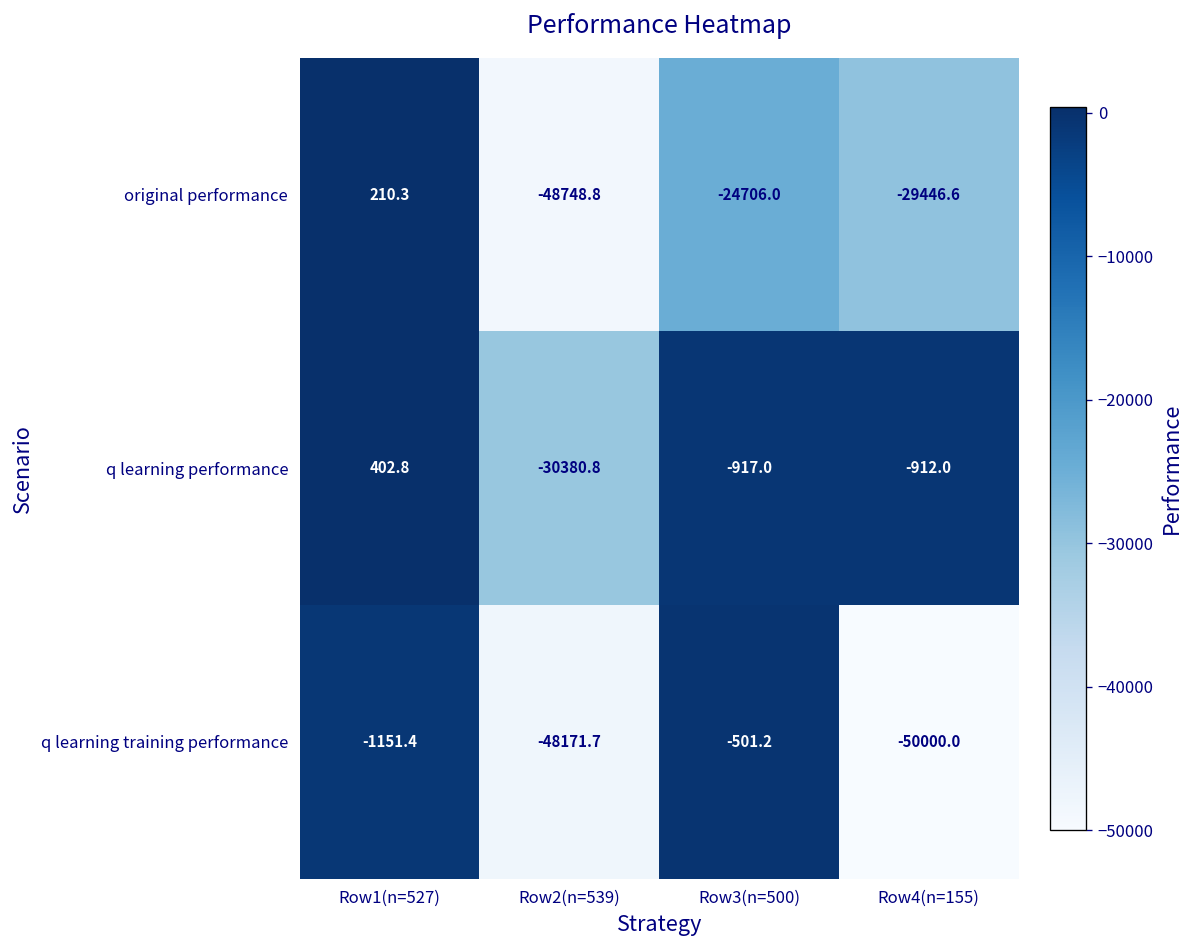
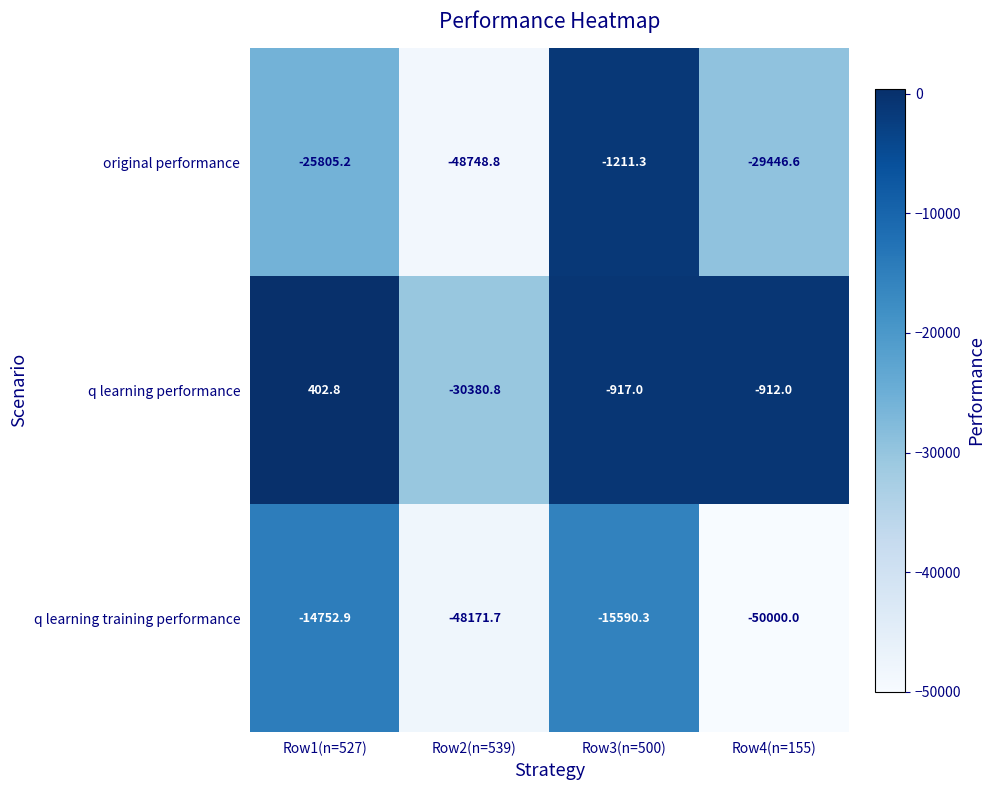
  {
    "original performance": {
-     "Row1(n=527)": 210.3,
+     "Row1(n=527)": -25805.2,
      "Row2(n=539)": -48748.8,
-     "Row3(n=500)": -24706.0,
+     "Row3(n=500)": -1211.3,
      "Row4(n=155)": -29446.6
    },
    "q learning performance": {
      "Row1(n=527)": 402.8,
      "Row2(n=539)": -30380.8,
      "Row3(n=500)": -917.0,
      "Row4(n=155)": -912.0
    },
    "q learning training performance": {
-     "Row1(n=527)": -1151.4,
+     "Row1(n=527)": -14752.9,
      "Row2(n=539)": -48171.7,
-     "Row3(n=500)": -501.2,
+     "Row3(n=500)": -15590.3,
      "Row4(n=155)": -50000.0
    }
  }
